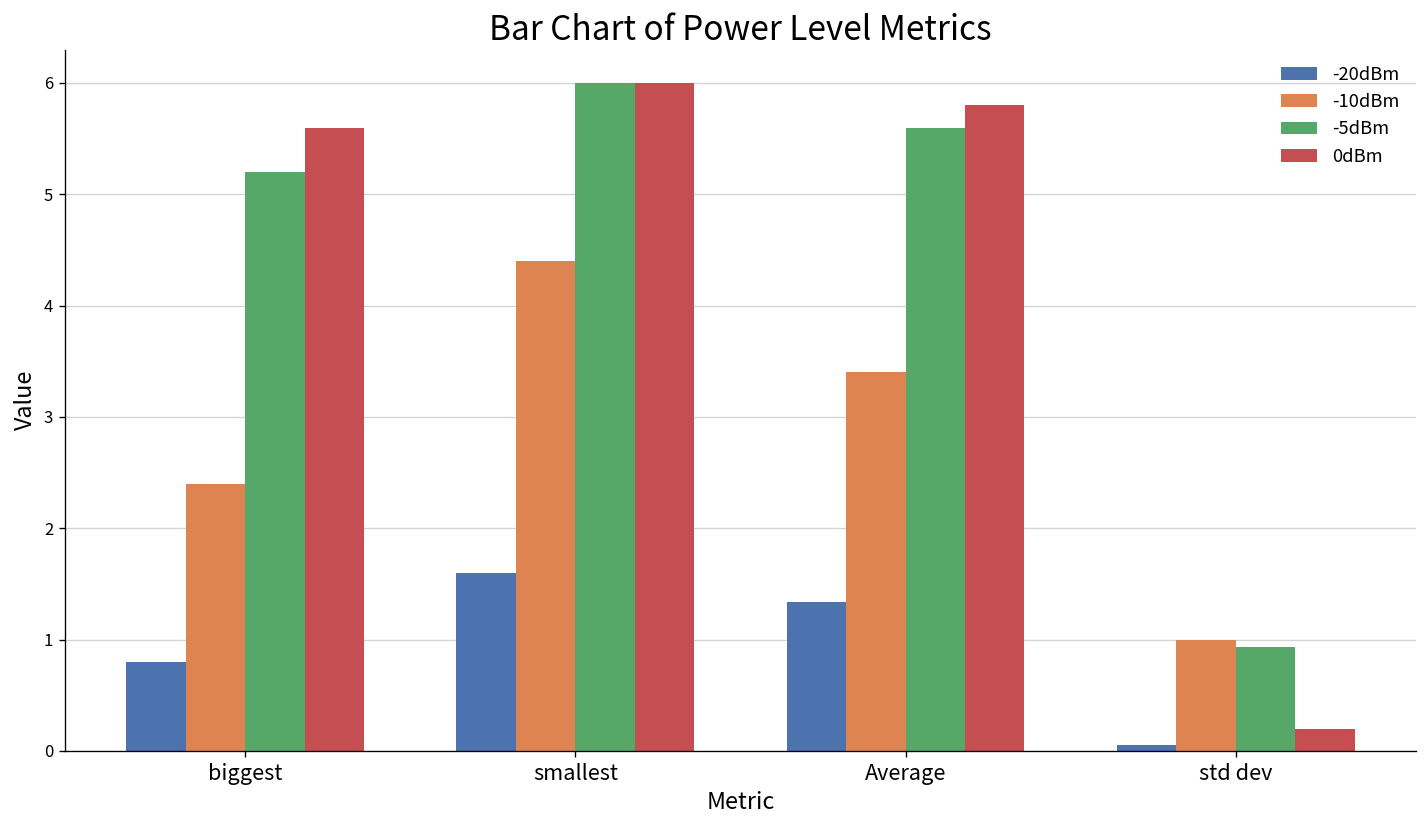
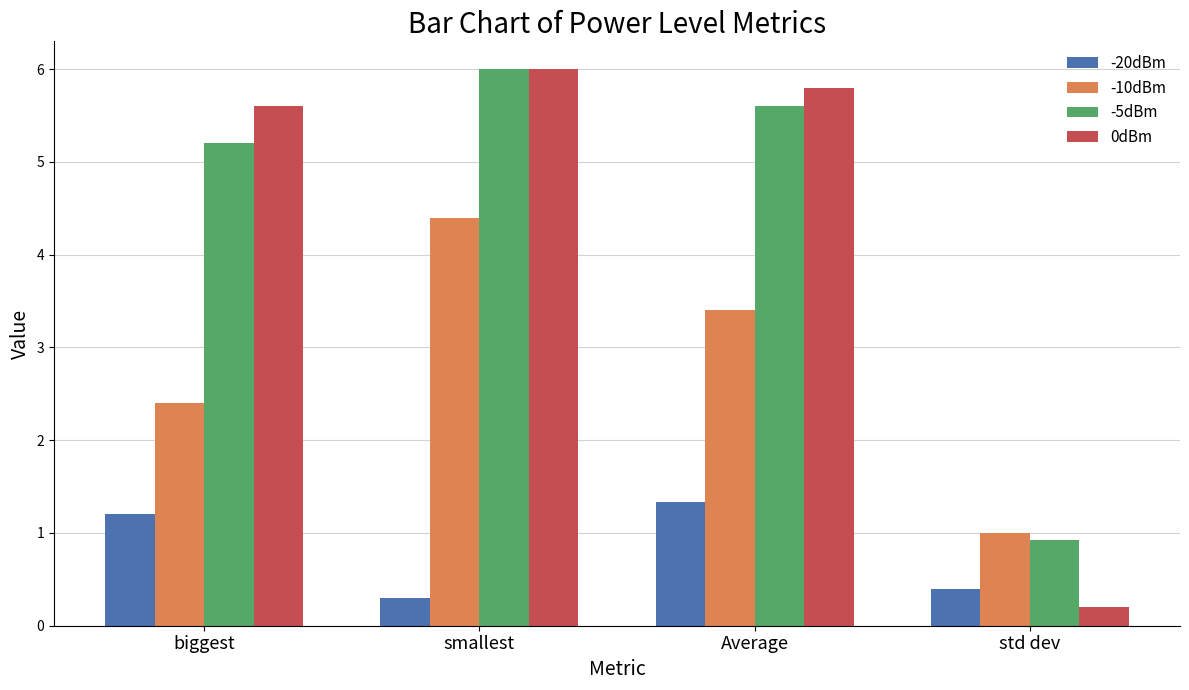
  {
    "-20dBm": {
-     "biggest": 0.8,
-     "smallest": 1.6,
+     "biggest": 1.2,
+     "smallest": 0.3,
      "Average": 1.3,
-     "std dev": 0.1
+     "std dev": 0.4
    },
    "-5dBm": {
      "biggest": 5.2,
      "smallest": 6.0,
      "Average": 5.6,
      "std dev": 0.9
    }
  }
